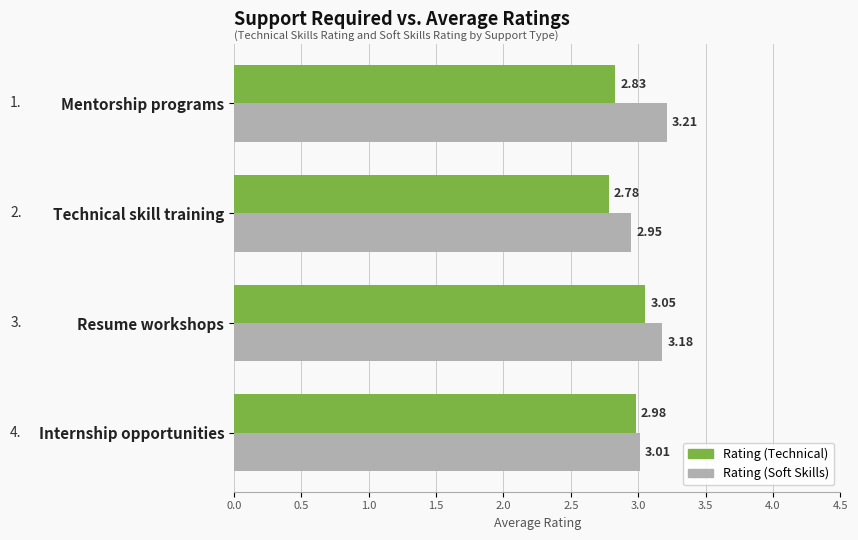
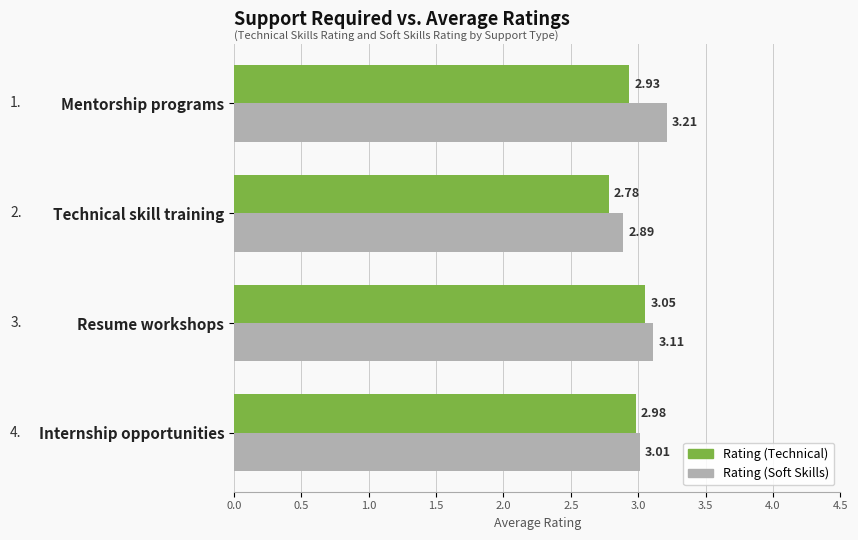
  {
    "Rating (Technical)": {
-     "Mentorship programs": 2.83,
+     "Mentorship programs": 2.93,
      "Technical skill training": 2.78,
      "Resume workshops": 3.05,
      "Internship opportunities": 2.98
    },
    "Rating (Soft Skills)": {
      "Mentorship programs": 3.21,
-     "Technical skill training": 2.95,
-     "Resume workshops": 3.18,
+     "Technical skill training": 2.89,
+     "Resume workshops": 3.11,
      "Internship opportunities": 3.01
    }
  }
